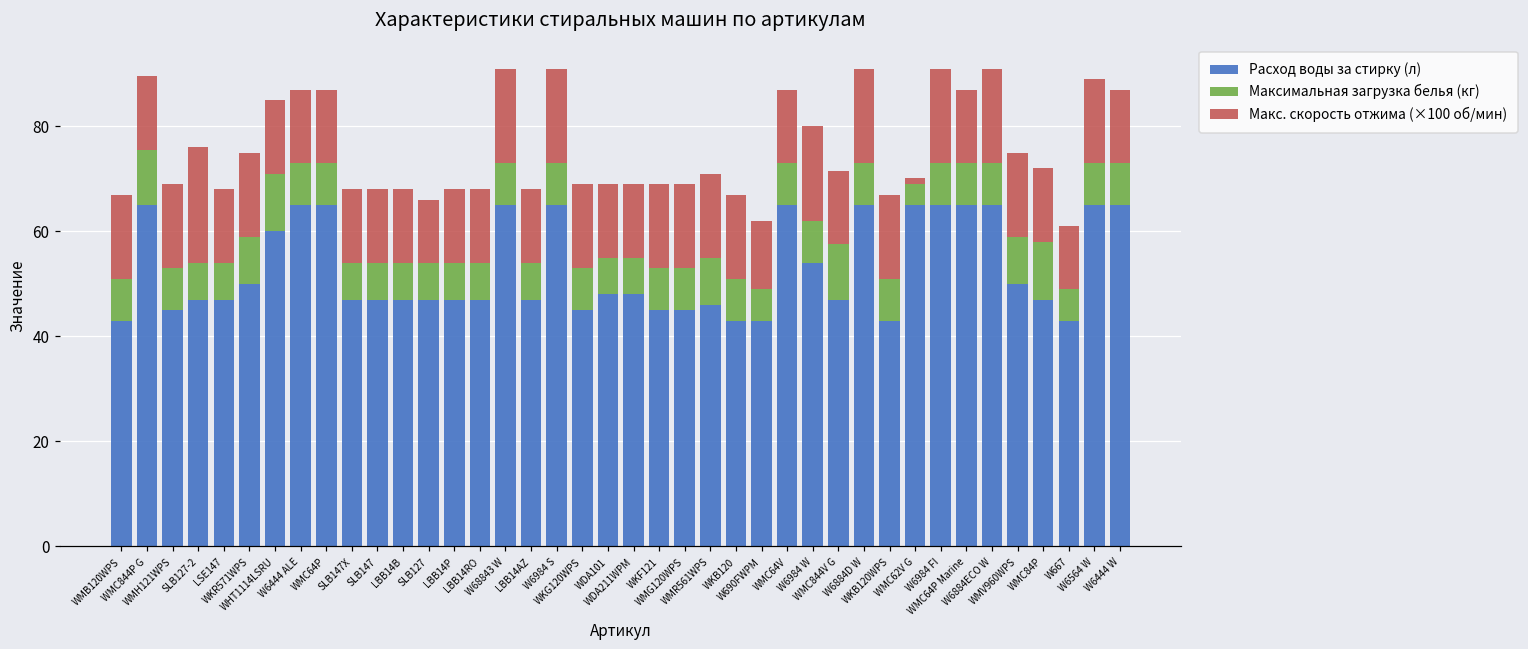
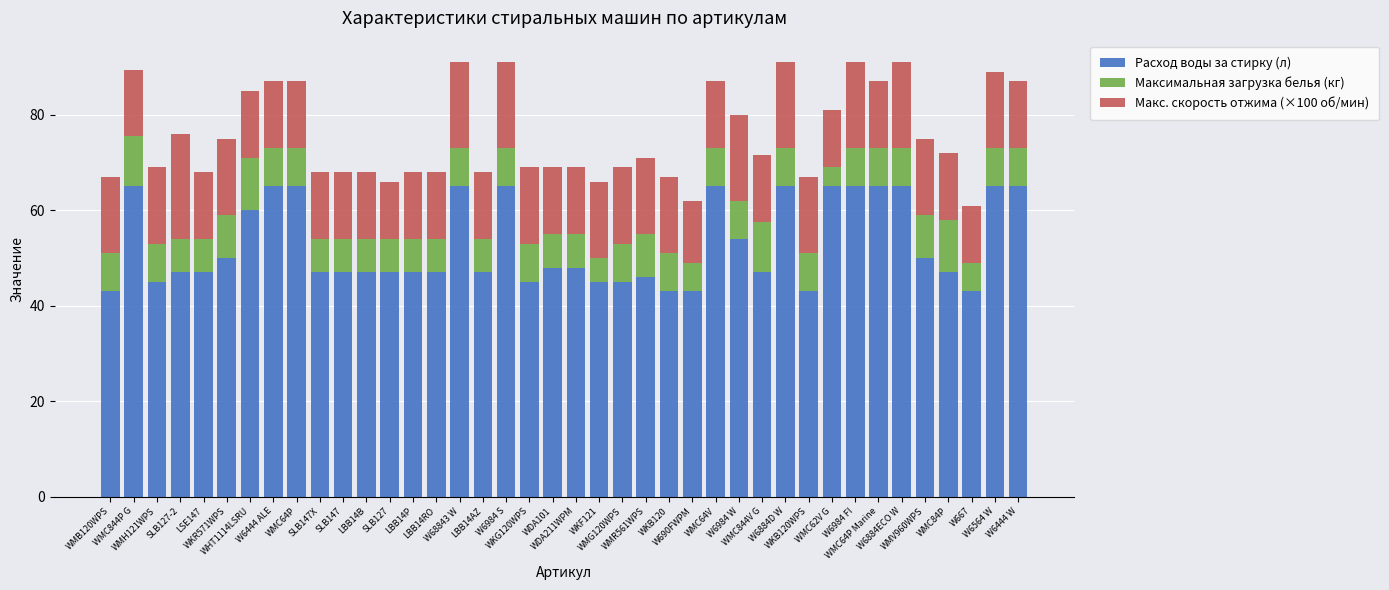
  {
    "Расход воды за стирку (л)": {
      "WMB120WPS": 43,
      "WMC844P G": 65,
      "WMH121WPS": 45,
      "SLB127-2": 47,
      "LSE147": 47,
      "WKR571WPS": 50,
      "WHT1114LSRU": 60,
      "W6444 ALE": 65,
      "WMC64P": 65,
      "SLB147X": 47,
      "SLB147": 47,
      "LBB14B": 47,
      "SLB127": 47,
      "LBB14P": 47,
      "LBB14RO": 47,
      "W68843 W": 65,
      "LBB14AZ": 47,
      "W6984 S": 65,
      "WKG120WPS": 45,
      "WDA101": 48,
      "WDA211WPM": 48,
      "WKF121": 45,
      "WMG120WPS": 45,
      "WMR561WPS": 46,
      "WKB120": 43,
      "W690FWPM": 43,
      "WMC64V": 65,
      "W6984 W": 54,
      "WMC844V G": 47,
      "W6884D W": 65,
      "WKB120WPS": 43,
      "WMC62V G": 65,
      "W6984 FI": 65,
      "WMC64P Marine": 65,
      "W6884ECO W": 65,
      "WMV960WPS": 50,
      "WMC84P": 47,
      "W667": 43,
      "W6564 W": 65,
      "W6444 W": 65
    },
    "Максимальная загрузка белья (кг)": {
      "WMB120WPS": 8,
      "WMC844P G": 11,
      "WMH121WPS": 8,
      "SLB127-2": 7,
      "LSE147": 7,
      "WKR571WPS": 9,
      "WHT1114LSRU": 11,
      "W6444 ALE": 8,
      "WMC64P": 8,
      "SLB147X": 7,
      "SLB147": 7,
      "LBB14B": 7,
      "SLB127": 7,
      "LBB14P": 7,
      "LBB14RO": 7,
      "W68843 W": 8,
      "LBB14AZ": 7,
      "W6984 S": 8,
      "WKG120WPS": 8,
      "WDA101": 7,
      "WDA211WPM": 7,
-     "WKF121": 8,
+     "WKF121": 5,
      "WMG120WPS": 8,
      "WMR561WPS": 9,
      "WKB120": 8,
      "W690FWPM": 6,
      "WMC64V": 8,
      "W6984 W": 8,
      "WMC844V G": 11,
      "W6884D W": 8,
      "WKB120WPS": 8,
      "WMC62V G": 4,
      "W6984 FI": 8,
      "WMC64P Marine": 8,
      "W6884ECO W": 8,
      "WMV960WPS": 9,
      "WMC84P": 11,
      "W667": 6,
      "W6564 W": 8,
      "W6444 W": 8
    },
    "Макс. скорость отжима (×100 об/мин)": {
      "WMB120WPS": 16,
      "WMC844P G": 14,
      "WMH121WPS": 16,
      "SLB127-2": 22,
      "LSE147": 14,
      "WKR571WPS": 16,
      "WHT1114LSRU": 14,
      "W6444 ALE": 14,
      "WMC64P": 14,
      "SLB147X": 14,
      "SLB147": 14,
      "LBB14B": 14,
      "SLB127": 12,
      "LBB14P": 14,
      "LBB14RO": 14,
      "W68843 W": 18,
      "LBB14AZ": 14,
      "W6984 S": 18,
      "WKG120WPS": 16,
      "WDA101": 14,
      "WDA211WPM": 14,
      "WKF121": 16,
      "WMG120WPS": 16,
      "WMR561WPS": 16,
      "WKB120": 16,
      "W690FWPM": 13,
      "WMC64V": 14,
      "W6984 W": 18,
      "WMC844V G": 14,
      "W6884D W": 18,
      "WKB120WPS": 16,
-     "WMC62V G": 1,
+     "WMC62V G": 12,
      "W6984 FI": 18,
      "WMC64P Marine": 14,
      "W6884ECO W": 18,
      "WMV960WPS": 16,
      "WMC84P": 14,
      "W667": 12,
      "W6564 W": 16,
      "W6444 W": 14
    }
  }
